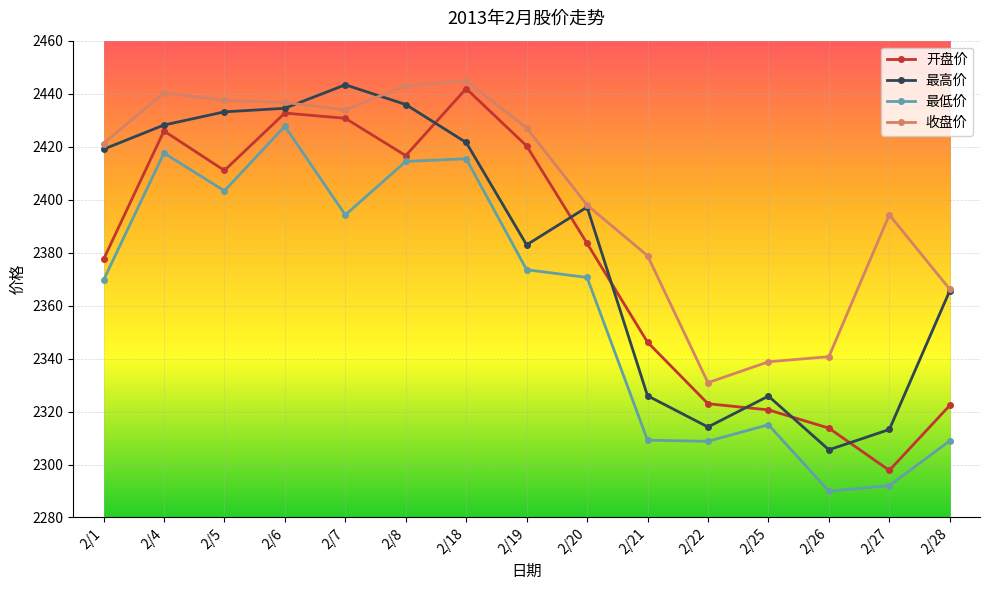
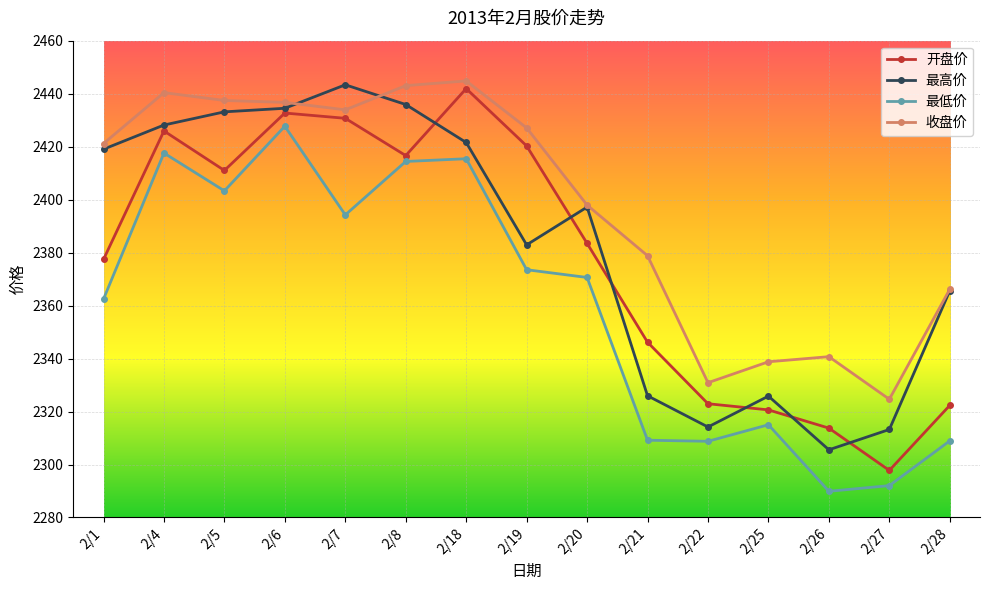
  {
    "开盘价": {
      "2/1": 2377,
      "2/4": 2426,
      "2/5": 2411,
      "2/6": 2433,
      "2/7": 2431,
      "2/8": 2417,
      "2/18": 2442,
      "2/19": 2420,
      "2/20": 2383,
      "2/21": 2346,
      "2/22": 2323,
      "2/25": 2321,
      "2/26": 2314,
      "2/27": 2298,
      "2/28": 2322
    },
    "最高价": {
      "2/1": 2419,
      "2/4": 2428,
      "2/5": 2433,
      "2/6": 2434,
      "2/7": 2443,
      "2/8": 2436,
      "2/18": 2422,
      "2/19": 2383,
      "2/21": 2326,
      "2/22": 2314,
      "2/25": 2326,
      "2/26": 2306,
      "2/27": 2313
    },
    "最低价": {
-     "2/1": 2370,
+     "2/1": 2362,
      "2/4": 2418,
      "2/5": 2403,
      "2/6": 2428,
      "2/7": 2394,
      "2/8": 2414,
      "2/18": 2415,
      "2/19": 2374,
      "2/20": 2371,
      "2/21": 2309,
      "2/22": 2309,
      "2/25": 2315,
      "2/26": 2290,
      "2/27": 2292,
      "2/28": 2309
    },
    "收盘价": {
      "2/1": 2421,
      "2/4": 2440,
      "2/5": 2437,
      "2/6": 2437,
      "2/7": 2434,
      "2/8": 2443,
      "2/18": 2445,
      "2/19": 2427,
      "2/21": 2379,
      "2/22": 2331,
      "2/25": 2339,
      "2/26": 2341,
-     "2/27": 2394
+     "2/27": 2325
    }
  }
